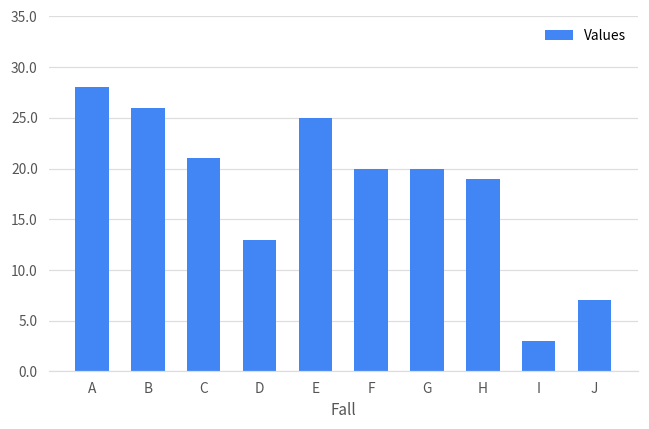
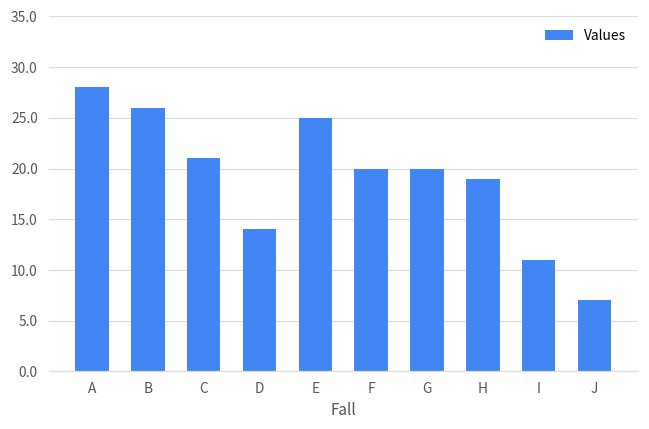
  {
    "A": 28,
    "B": 26,
    "C": 21,
-   "D": 13,
+   "D": 14,
    "E": 25,
    "F": 20,
    "G": 20,
    "H": 19,
-   "I": 3,
+   "I": 11,
    "J": 7
  }
